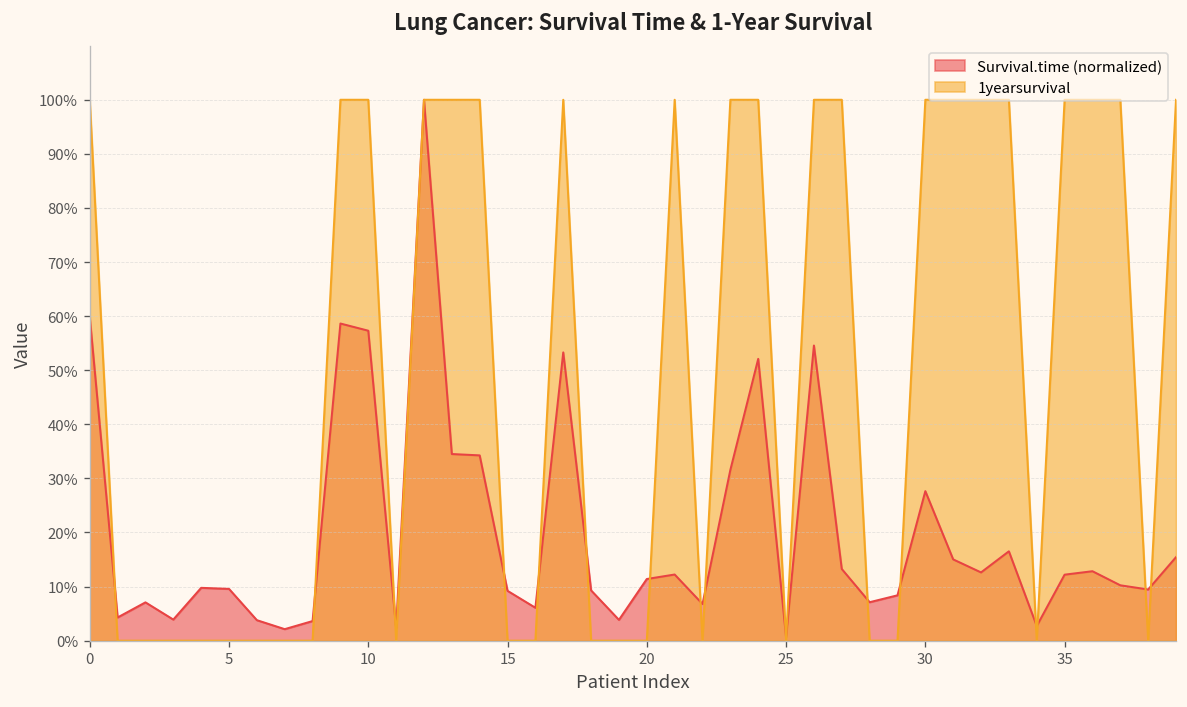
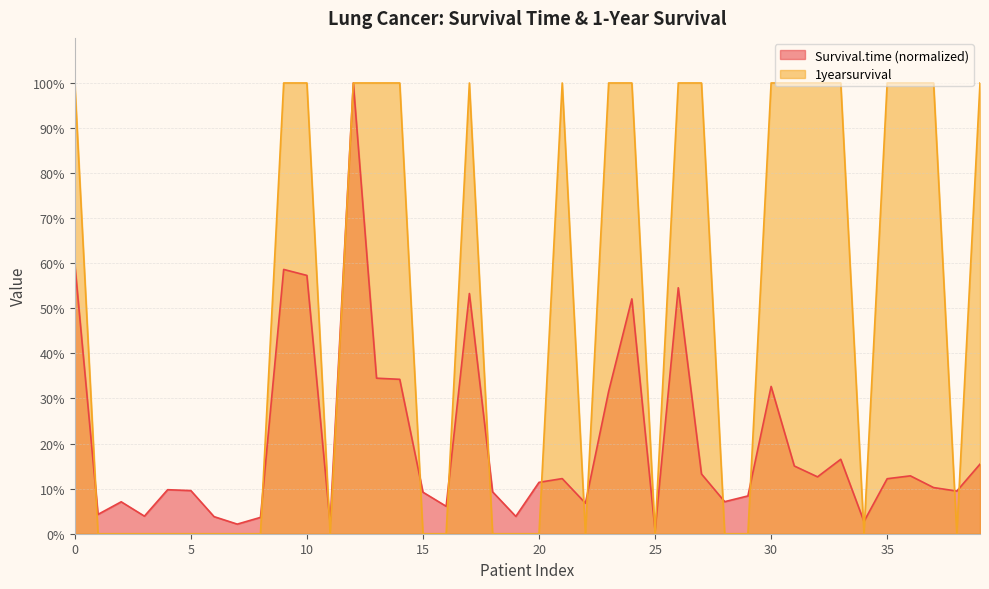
  {
    "Survival.time (normalized)": {
      "0": "60%",
      "5": "10%",
      "10": "57%",
      "15": "9%",
      "20": "11%",
      "25": "1%",
-     "30": "28%",
+     "30": "33%",
      "35": "12%"
    },
    "1yearsurvival": {
      "0": "100%",
      "5": "0%",
      "10": "100%",
      "15": "0%",
      "20": "0%",
      "25": "0%",
      "30": "100%"
    }
  }
